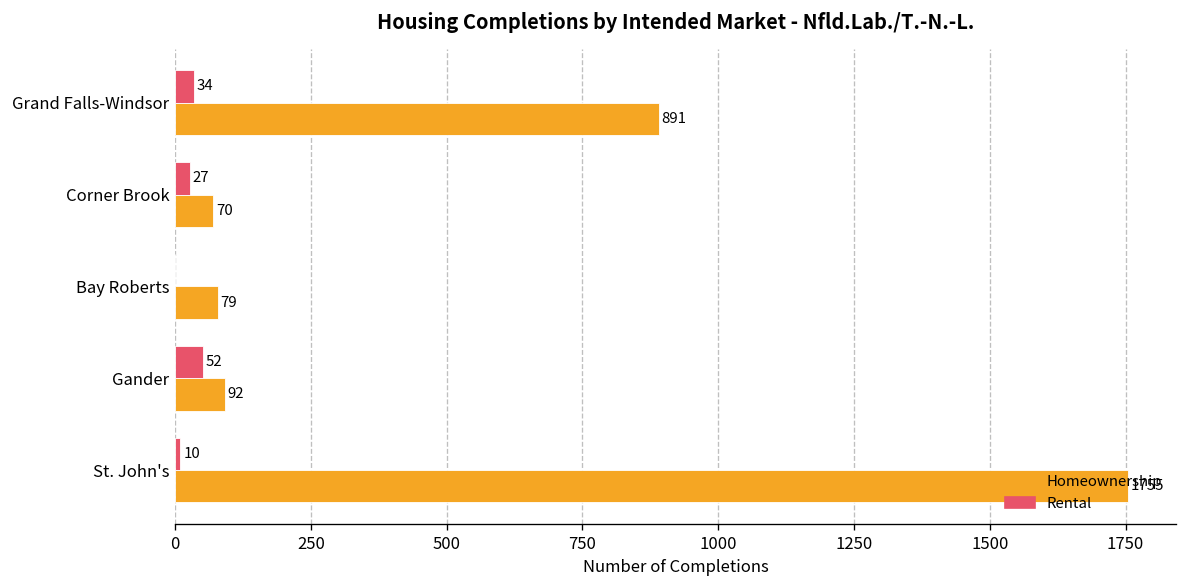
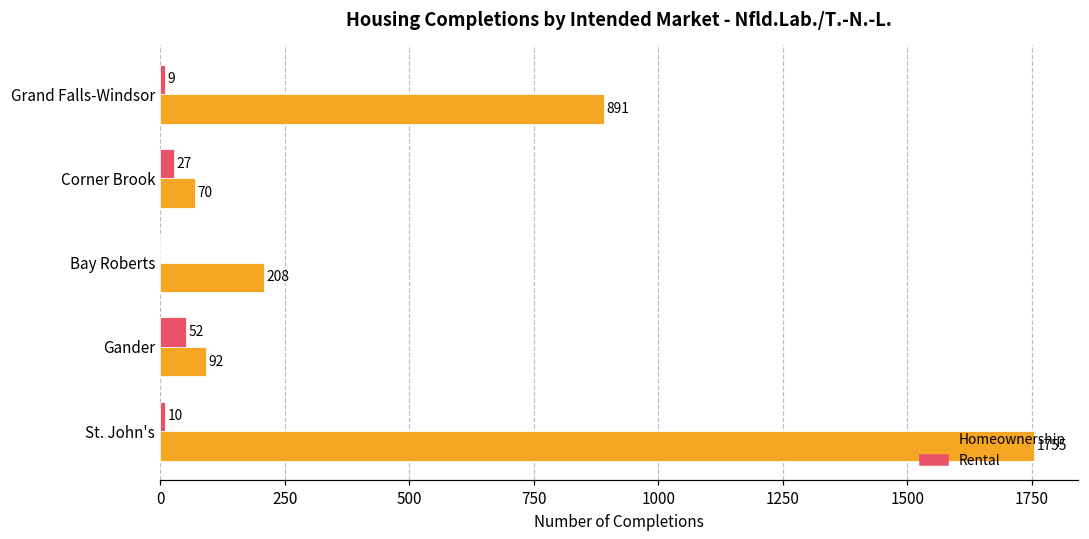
  {
    "Homeownership": {
      "Grand Falls-Windsor": 891,
      "Corner Brook": 70,
-     "Bay Roberts": 79,
+     "Bay Roberts": 208,
      "Gander": 92,
      "St. John's": 1755
    },
    "Rental": {
-     "Grand Falls-Windsor": 34,
+     "Grand Falls-Windsor": 9,
      "Corner Brook": 27,
      "Gander": 52,
      "St. John's": 10
    }
  }
